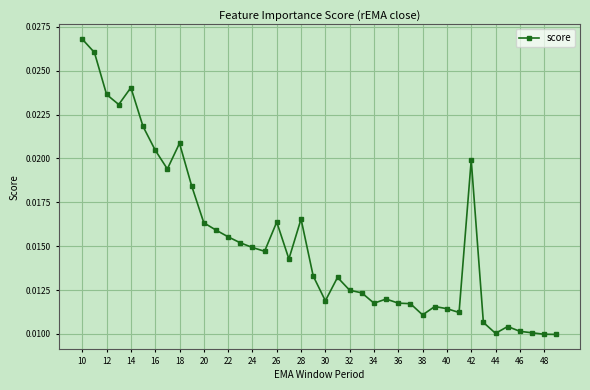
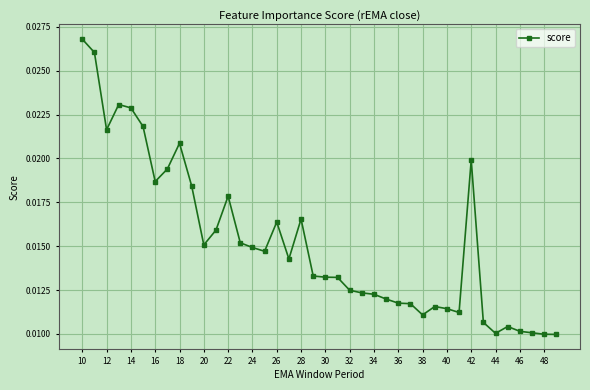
  {
    "10": 0.0268,
-   "12": 0.0236,
-   "14": 0.0240,
-   "16": 0.0205,
+   "12": 0.0216,
+   "14": 0.0229,
+   "16": 0.0187,
    "18": 0.0209,
-   "20": 0.0163,
-   "22": 0.0155,
+   "20": 0.0151,
+   "22": 0.0179,
    "24": 0.0149,
    "26": 0.0164,
    "28": 0.0165,
-   "30": 0.0119,
+   "30": 0.0132,
    "32": 0.0125,
-   "34": 0.0118,
+   "34": 0.0123,
    "36": 0.0118,
    "38": 0.0111,
    "40": 0.0114,
    "42": 0.0199,
    "44": 0.0100,
    "46": 0.0101,
    "48": 0.0100
  }
